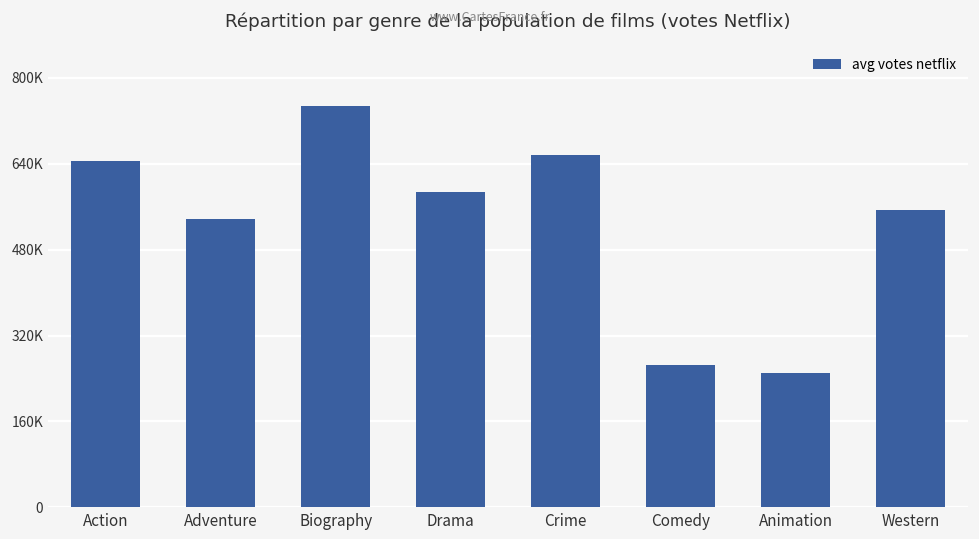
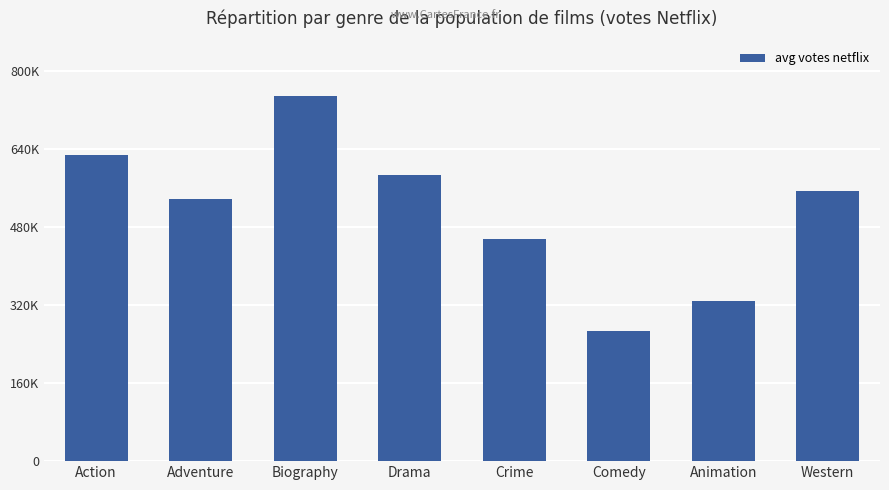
  {
-   "Action": 650000,
+   "Action": 630000,
    "Adventure": 540000,
    "Biography": 750000,
    "Drama": 590000,
-   "Crime": 660000,
+   "Crime": 450000,
    "Comedy": 270000,
-   "Animation": 250000,
+   "Animation": 330000,
    "Western": 550000
  }
